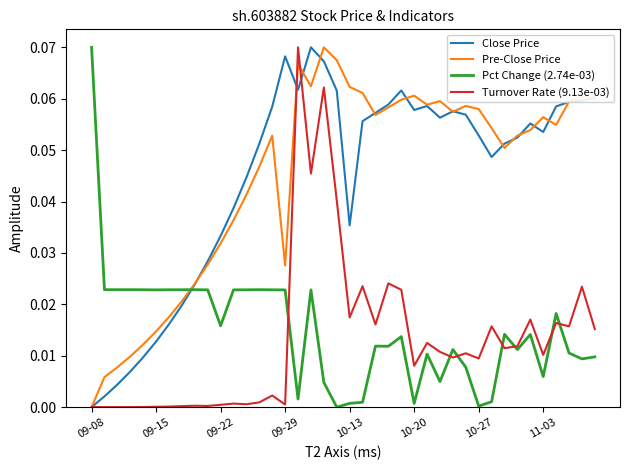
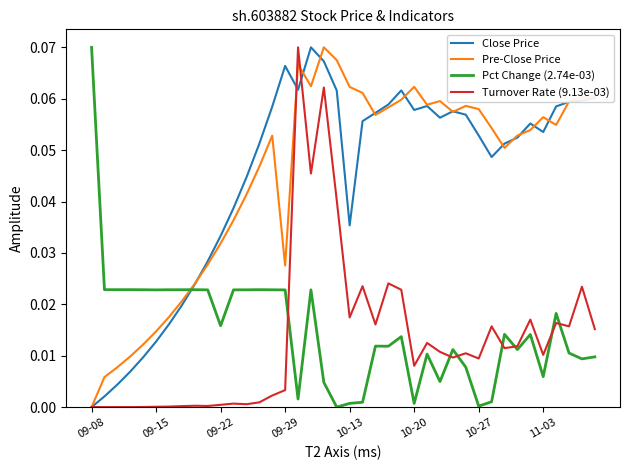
  {
    "Close Price": {
      "09-15": 0.013,
      "09-22": 0.033,
-     "09-29": 0.068,
+     "09-29": 0.066,
      "10-13": 0.035,
      "10-20": 0.058,
      "10-27": 0.053,
      "11-03": 0.054
    },
    "Pre-Close Price": {
      "09-15": 0.015,
      "09-22": 0.032,
      "09-29": 0.028,
      "10-13": 0.062,
-     "10-20": 0.061,
+     "10-20": 0.062,
      "10-27": 0.058,
      "11-03": 0.056
    },
    "Pct Change (2.74e-03)": {
      "09-08": 0.070,
      "09-15": 0.023,
      "09-22": 0.016,
      "09-29": 0.023,
      "10-13": 0.001,
      "10-20": 0.001,
      "10-27": 0.000,
      "11-03": 0.006
    },
    "Turnover Rate (9.13e-03)": {
      "09-15": 0.000,
      "09-22": 0.000,
-     "09-29": 0.001,
+     "09-29": 0.003,
      "10-13": 0.017,
      "10-20": 0.008,
      "10-27": 0.009,
      "11-03": 0.010
    }
  }
